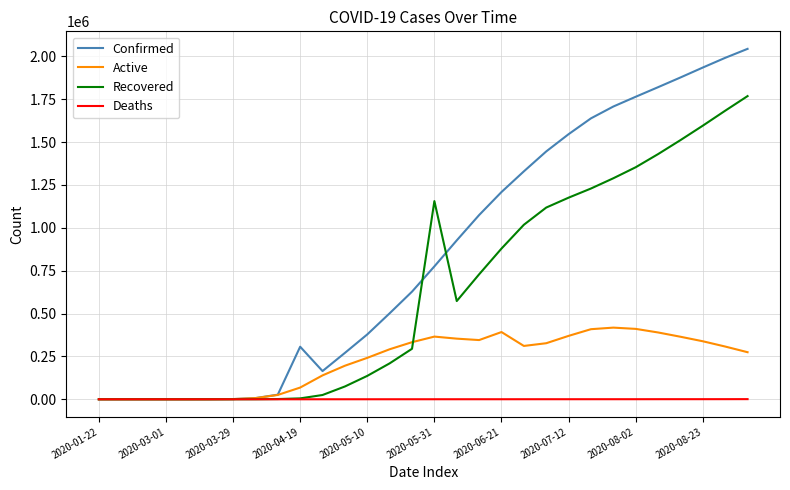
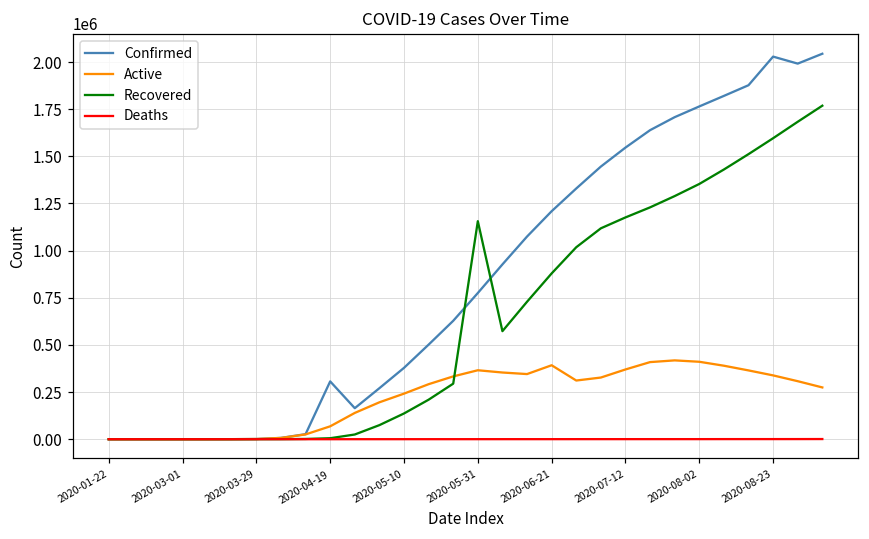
  {
    "Confirmed": {
      "2020-04-19": 310000,
      "2020-05-10": 380000,
      "2020-05-31": 780000,
      "2020-06-21": 1210000,
      "2020-07-12": 1550000,
      "2020-08-02": 1760000,
-     "2020-08-23": 1940000
+     "2020-08-23": 2030000
    },
    "Active": {
      "2020-04-19": 70000,
      "2020-05-10": 240000,
      "2020-05-31": 370000,
      "2020-06-21": 390000,
      "2020-07-12": 370000,
      "2020-08-02": 410000,
      "2020-08-23": 340000
    },
    "Recovered": {
      "2020-05-10": 140000,
      "2020-05-31": 1160000,
      "2020-06-21": 880000,
      "2020-07-12": 1180000,
      "2020-08-02": 1350000,
      "2020-08-23": 1600000
    },
    "Deaths": {
      "2020-05-10": 0,
      "2020-05-31": 0,
      "2020-06-21": 0,
      "2020-07-12": 0,
      "2020-08-02": 0,
      "2020-08-23": 0
    }
  }
